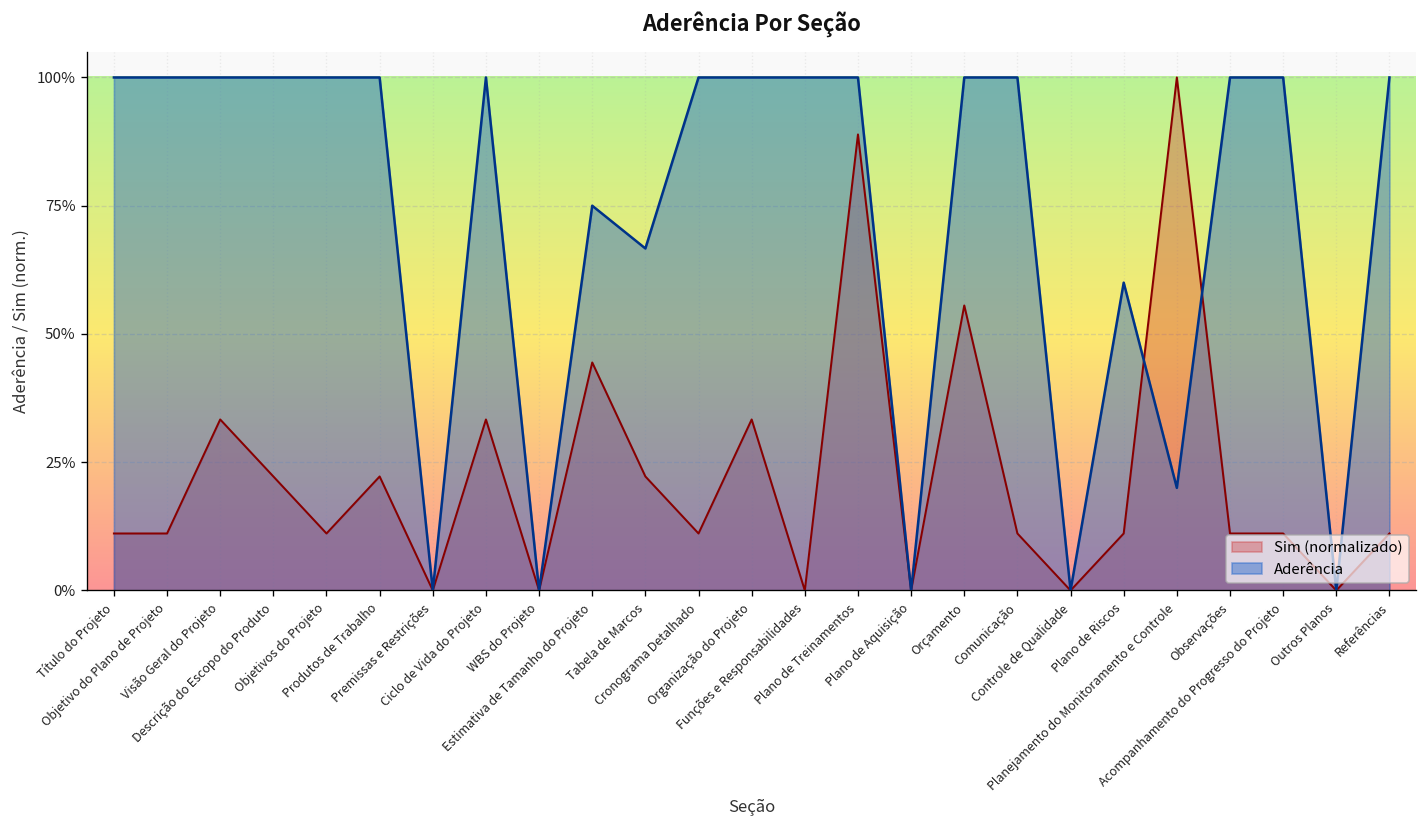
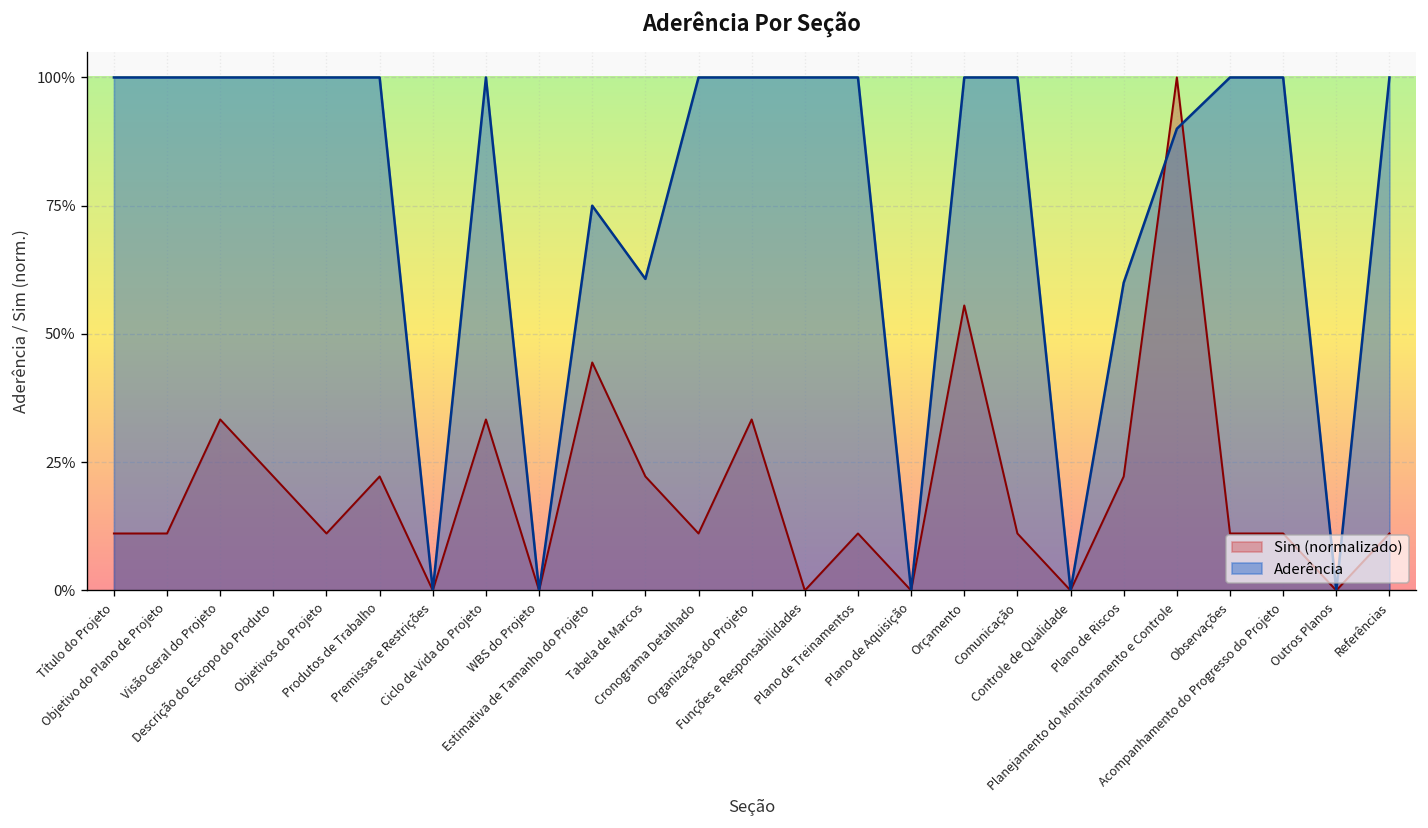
  {
    "Sim (normalizado)": {
      "Título do Projeto": "11%",
      "Objetivo do Plano de Projeto": "11%",
      "Visão Geral do Projeto": "33%",
      "Descrição do Escopo do Produto": "22%",
      "Objetivos do Projeto": "11%",
      "Produtos de Trabalho": "22%",
      "Ciclo de Vida do Projeto": "33%",
      "Estimativa de Tamanho do Projeto": "44%",
      "Tabela de Marcos": "22%",
      "Cronograma Detalhado": "11%",
      "Organização do Projeto": "33%",
      "Funções e Responsabilidades": "0%",
-     "Plano de Treinamentos": "89%",
+     "Plano de Treinamentos": "11%",
      "Orçamento": "56%",
      "Comunicação": "11%",
-     "Plano de Riscos": "11%",
+     "Plano de Riscos": "22%",
      "Planejamento do Monitoramento e Controle": "100%"
    },
    "Aderência": {
      "Título do Projeto": "100%",
      "Objetivo do Plano de Projeto": "100%",
      "Visão Geral do Projeto": "100%",
      "Descrição do Escopo do Produto": "100%",
      "Objetivos do Projeto": "100%",
      "Produtos de Trabalho": "100%",
      "Ciclo de Vida do Projeto": "100%",
      "Estimativa de Tamanho do Projeto": "75%",
-     "Tabela de Marcos": "67%",
+     "Tabela de Marcos": "61%",
      "Cronograma Detalhado": "100%",
      "Organização do Projeto": "100%",
      "Funções e Responsabilidades": "100%",
      "Plano de Treinamentos": "100%",
      "Orçamento": "100%",
      "Comunicação": "100%",
      "Plano de Riscos": "60%",
-     "Planejamento do Monitoramento e Controle": "20%",
+     "Planejamento do Monitoramento e Controle": "90%",
      "Observações": "100%",
      "Acompanhamento do Progresso do Projeto": "100%",
      "Referências": "100%"
    }
  }
